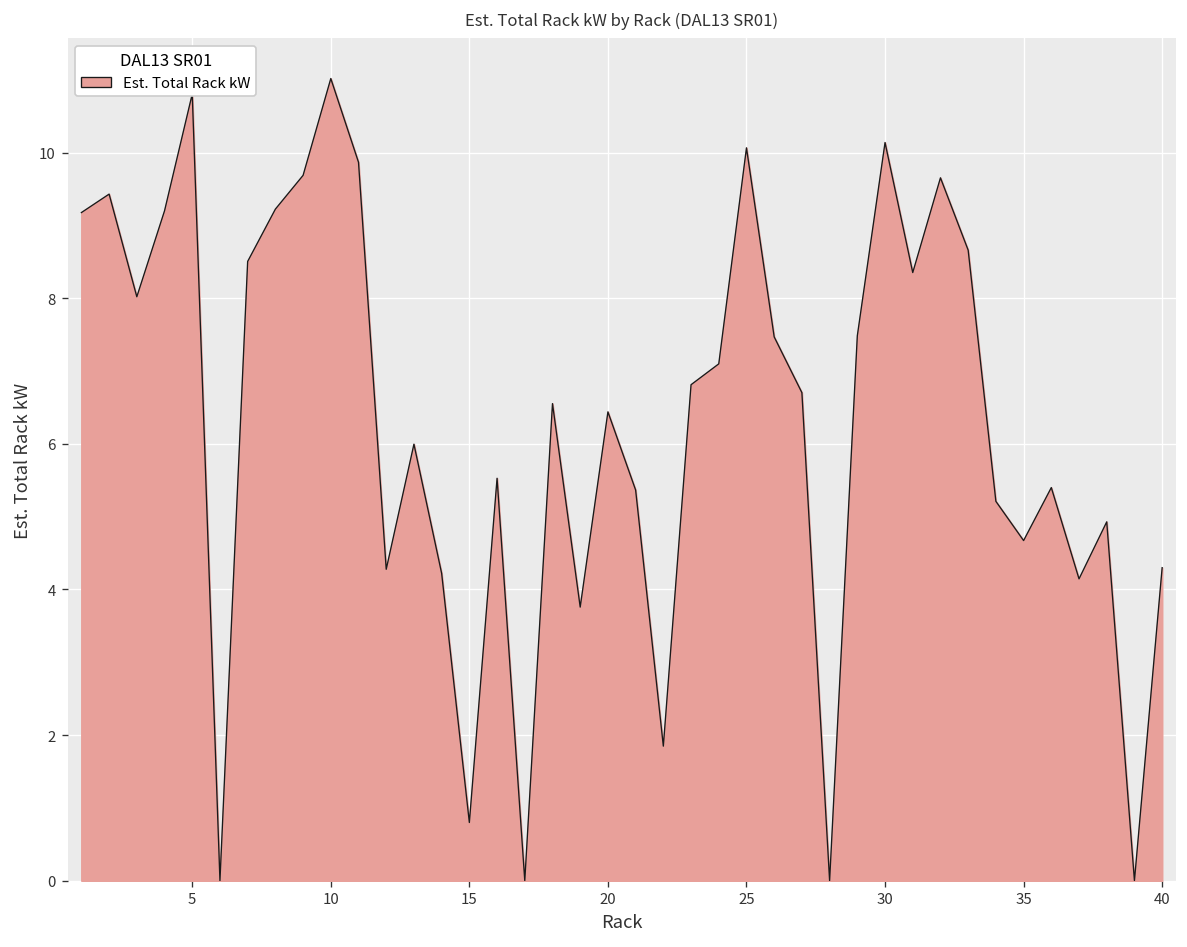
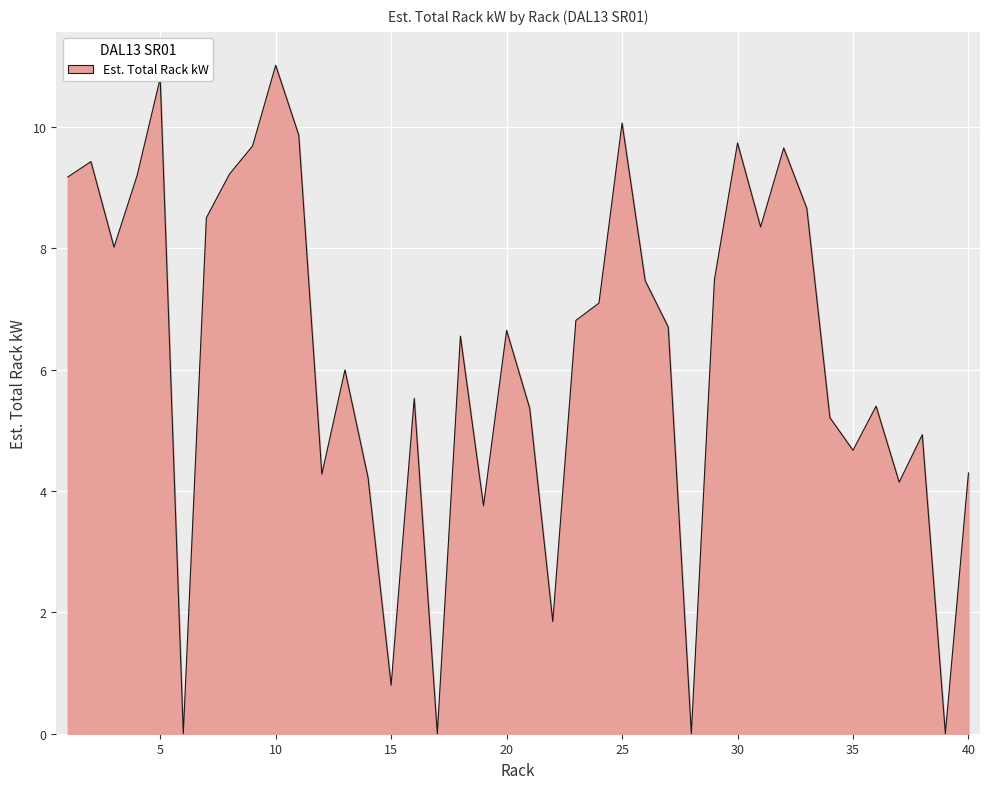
  {
    "10": 11.0,
    "15": 0.8,
-   "20": 6.4,
+   "20": 6.6,
    "25": 10.1,
-   "30": 10.1,
+   "30": 9.7,
    "35": 4.7,
    "40": 4.3
  }
